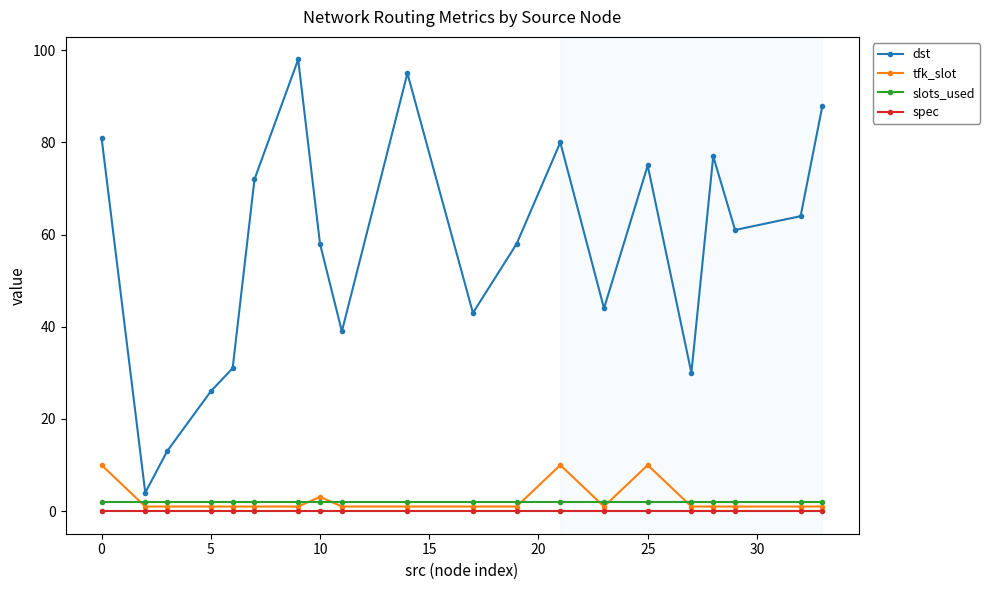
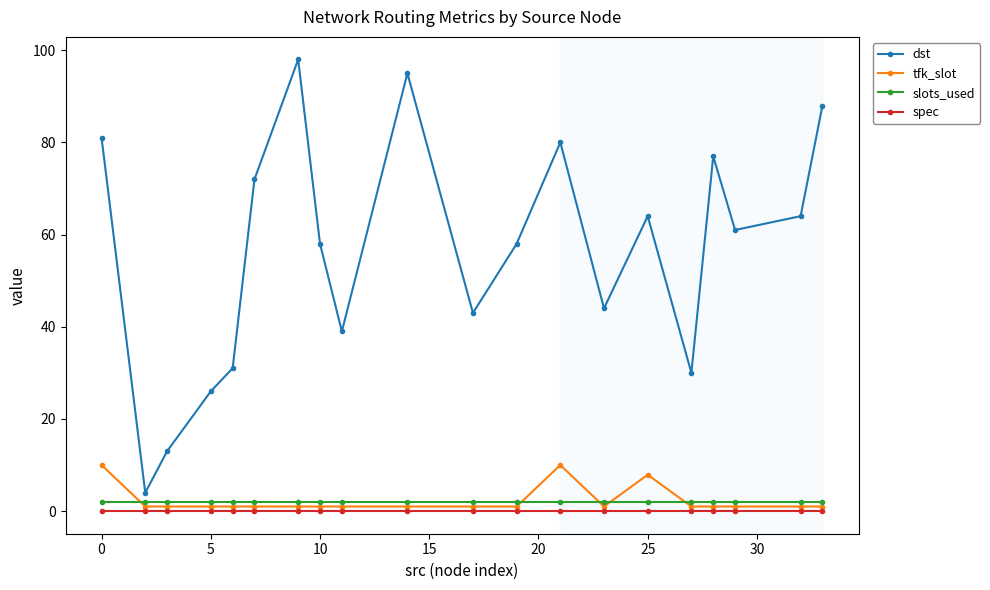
  {
    "dst": {
      "0": 81,
      "5": 26,
      "10": 58,
-     "25": 75
+     "25": 64
    },
    "tfk_slot": {
      "0": 10,
      "5": 1,
-     "10": 3,
-     "25": 10
+     "10": 1,
+     "25": 8
    },
    "slots_used": {
      "0": 2,
      "5": 2,
      "10": 2,
      "25": 2
    },
    "spec": {
      "0": 0,
      "5": 0,
      "10": 0,
      "25": 0
    }
  }
